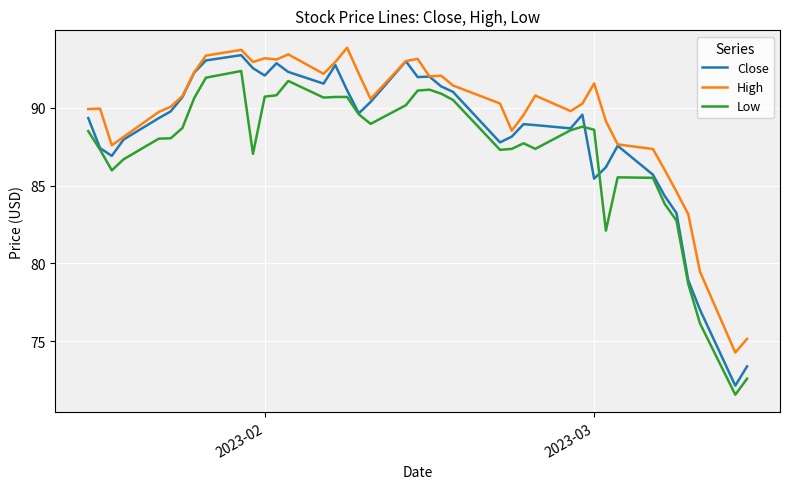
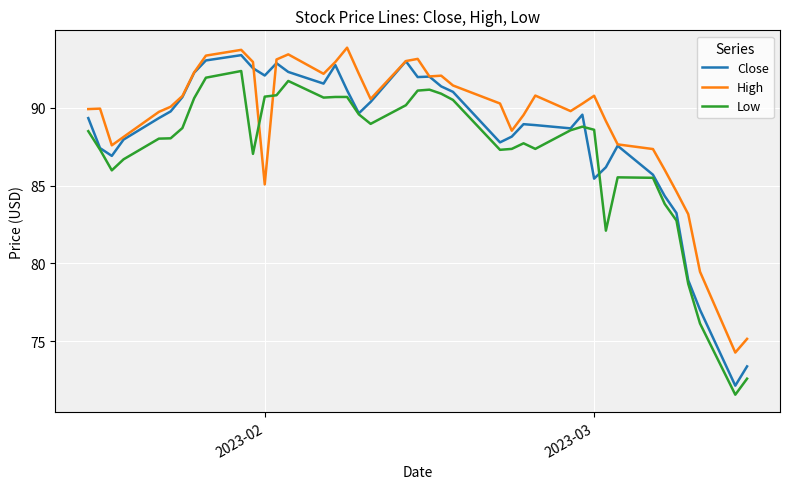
  {
    "Close": {
      "2023-02": 92.1,
      "2023-03": 85.4
    },
    "High": {
-     "2023-02": 93.2,
-     "2023-03": 91.6
+     "2023-02": 85.1,
+     "2023-03": 90.8
    },
    "Low": {
      "2023-02": 90.7,
      "2023-03": 88.6
    }
  }
